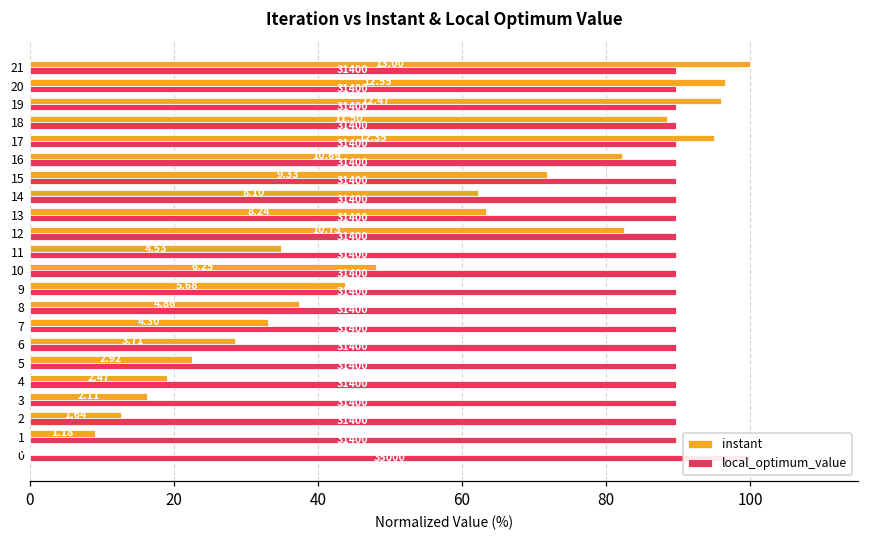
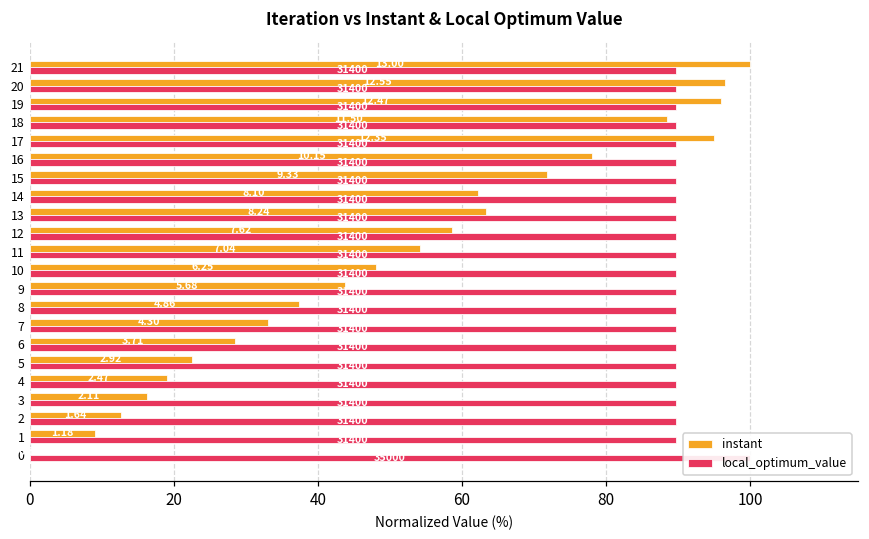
  {
    "instant": {
-     "16": 10.69,
-     "12": 10.73,
-     "11": 35
+     "16": 10.15,
+     "12": 7.62,
+     "11": 54
    },
    "local_optimum_value": {
      "18": 90,
      "17": 90,
      "12": 90,
      "11": 90,
      "9": 90,
      "8": 90,
      "7": 90,
      "6": 90,
      "5": 90,
      "4": 90,
      "3": 90,
      "2": 90,
      "1": 90
    }
  }
